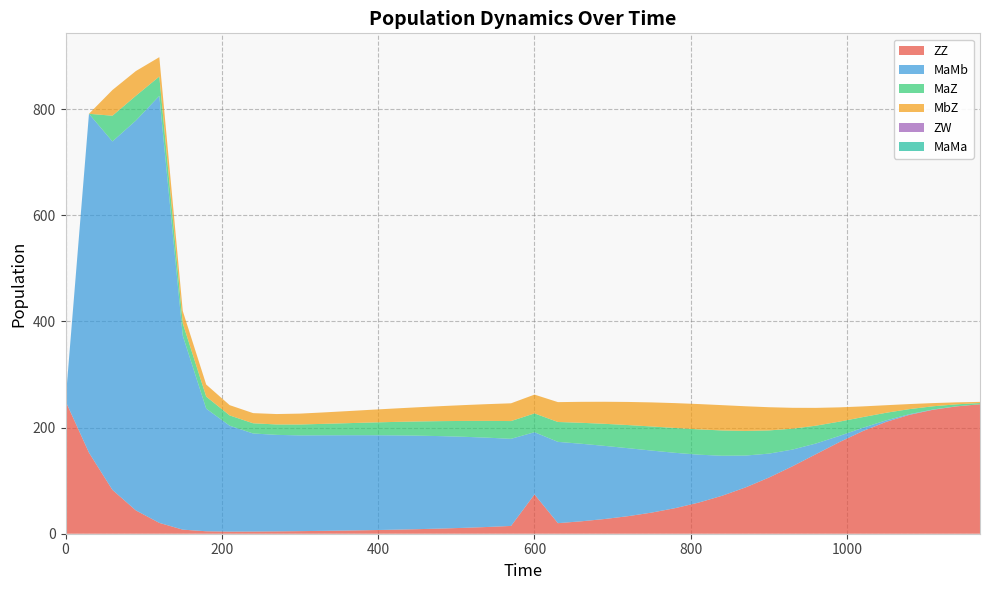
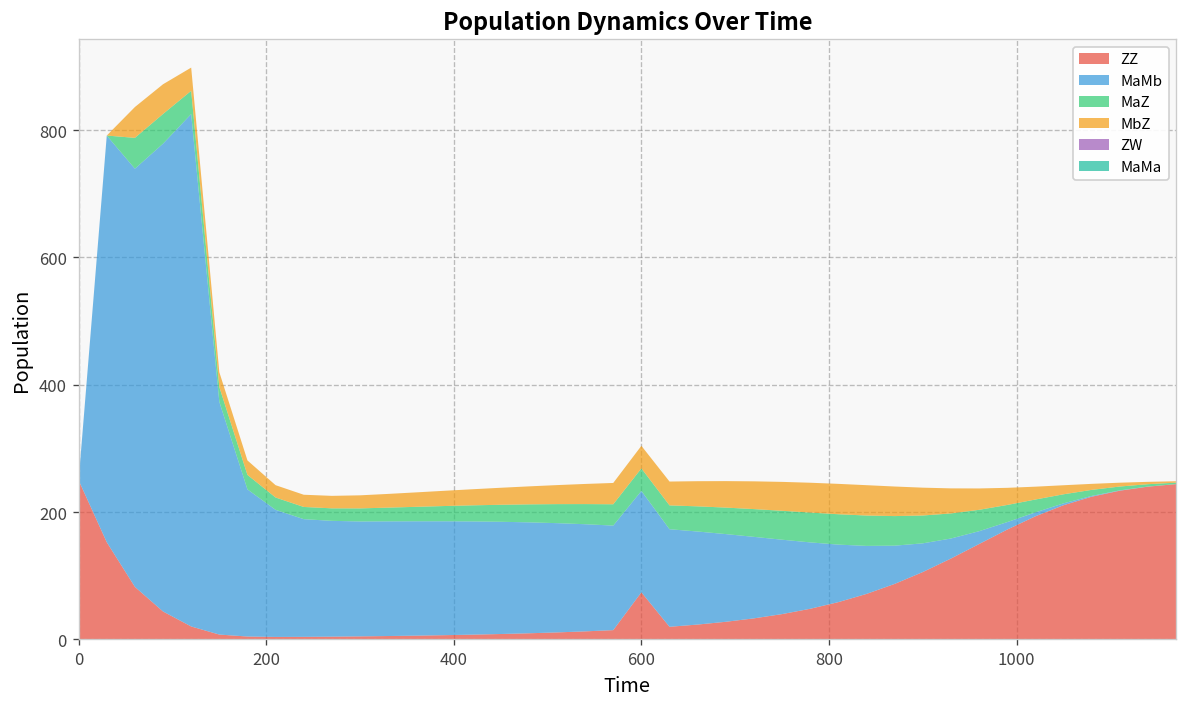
  {
    "ZZ": {
      "600": 70
    },
    "MaMb": {
-     "600": 120
+     "600": 160
    }
  }
